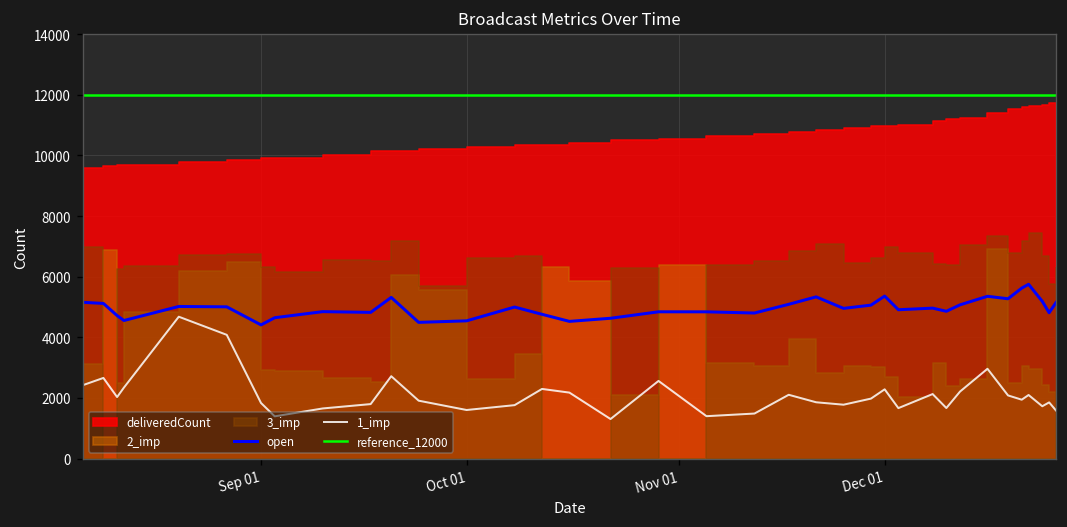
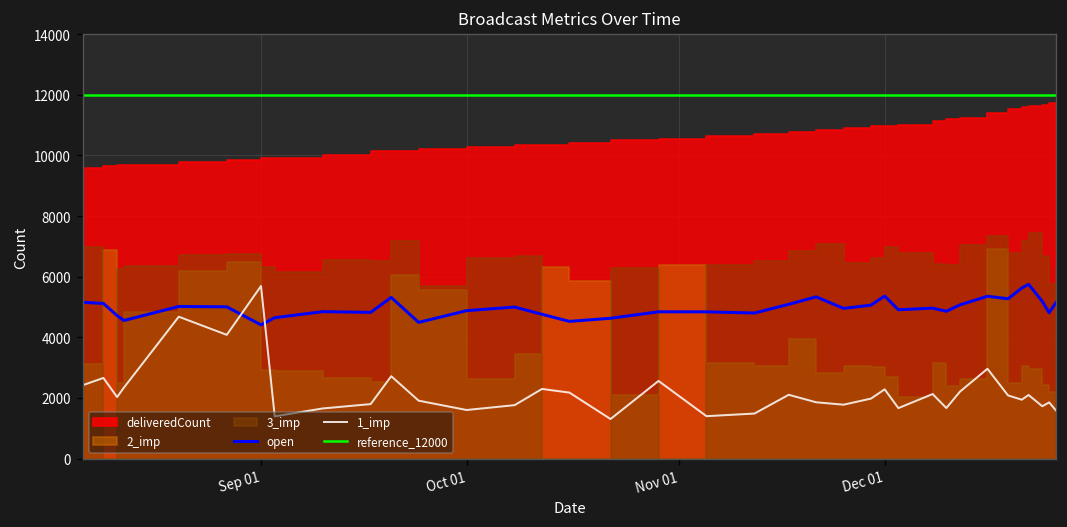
  {
    "open": {
      "Sep 01": 4400,
-     "Oct 01": 4500,
+     "Oct 01": 4900,
      "Dec 01": 5400
    },
    "1_imp": {
-     "Sep 01": 1800,
+     "Sep 01": 5700,
      "Oct 01": 1600,
      "Dec 01": 2300
    }
  }
